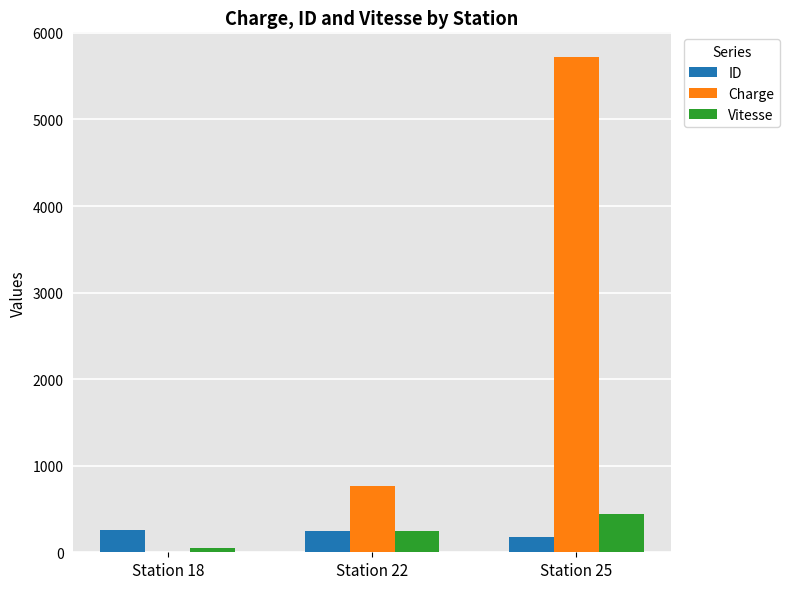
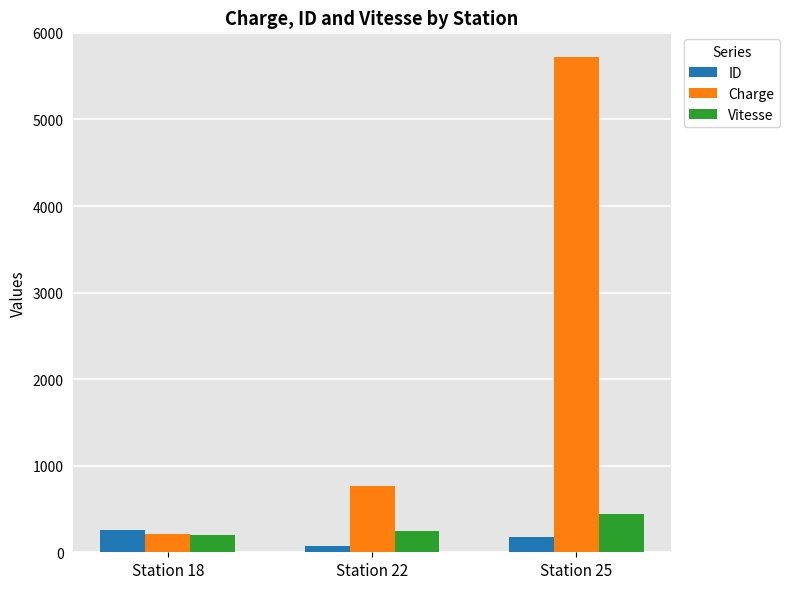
  {
    "ID": {
      "Station 18": 300,
-     "Station 22": 200,
+     "Station 22": 100,
      "Station 25": 200
    },
    "Charge": {
-     "Station 18": 0,
+     "Station 18": 200,
      "Station 22": 800,
      "Station 25": 5700
    },
    "Vitesse": {
-     "Station 18": 100,
+     "Station 18": 200,
      "Station 22": 200,
      "Station 25": 400
    }
  }
